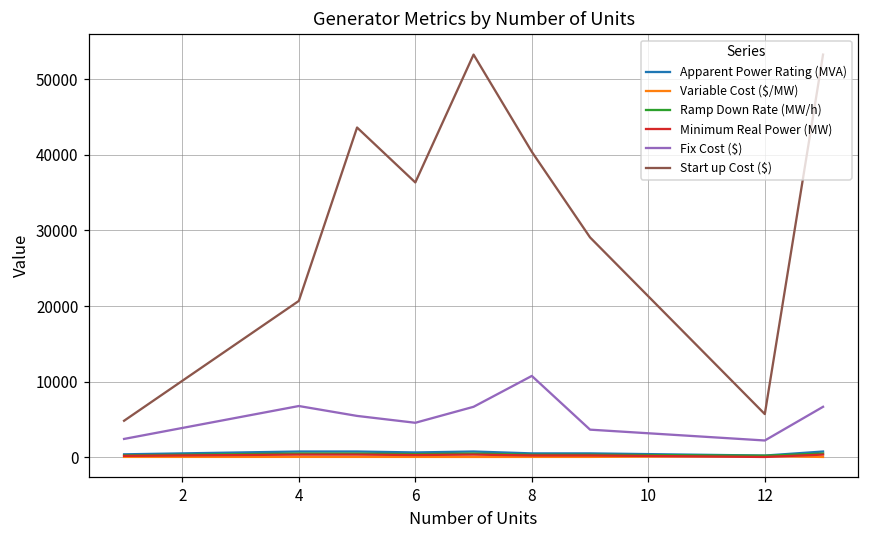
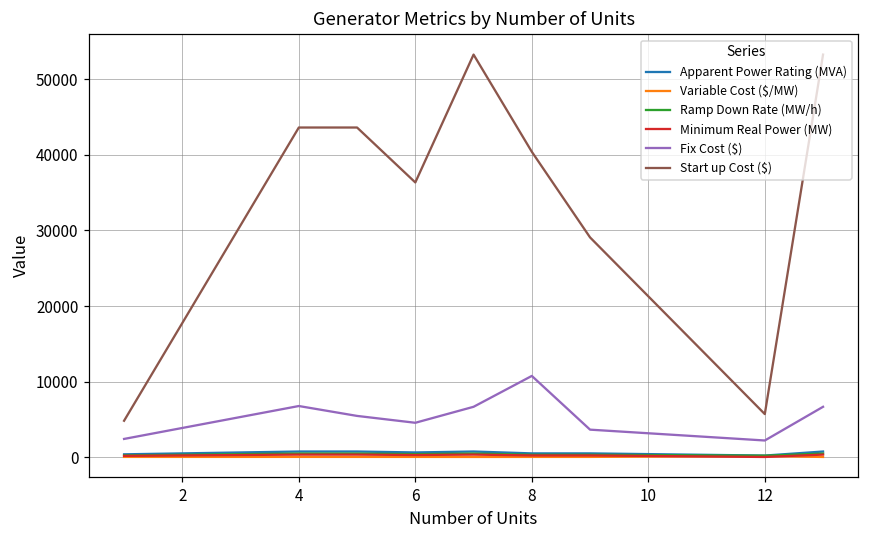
  {
    "Fix Cost ($)": {
      "4": 7000,
      "6": 5000,
      "8": 11000,
      "12": 2000
    },
    "Start up Cost ($)": {
-     "4": 21000,
+     "4": 44000,
      "6": 36000,
      "8": 40000,
      "12": 6000
    }
  }
